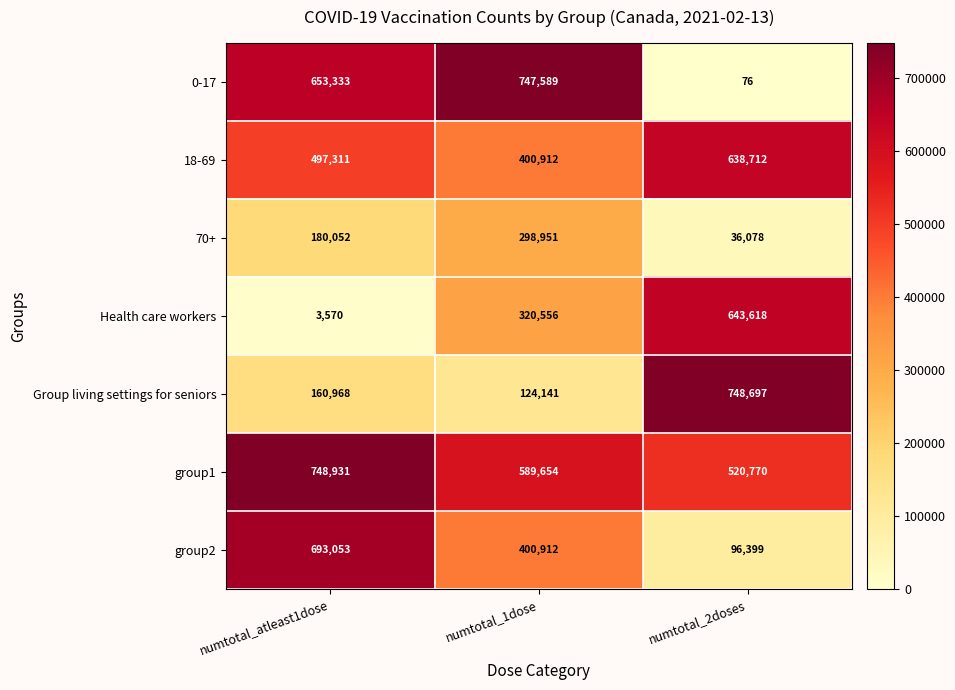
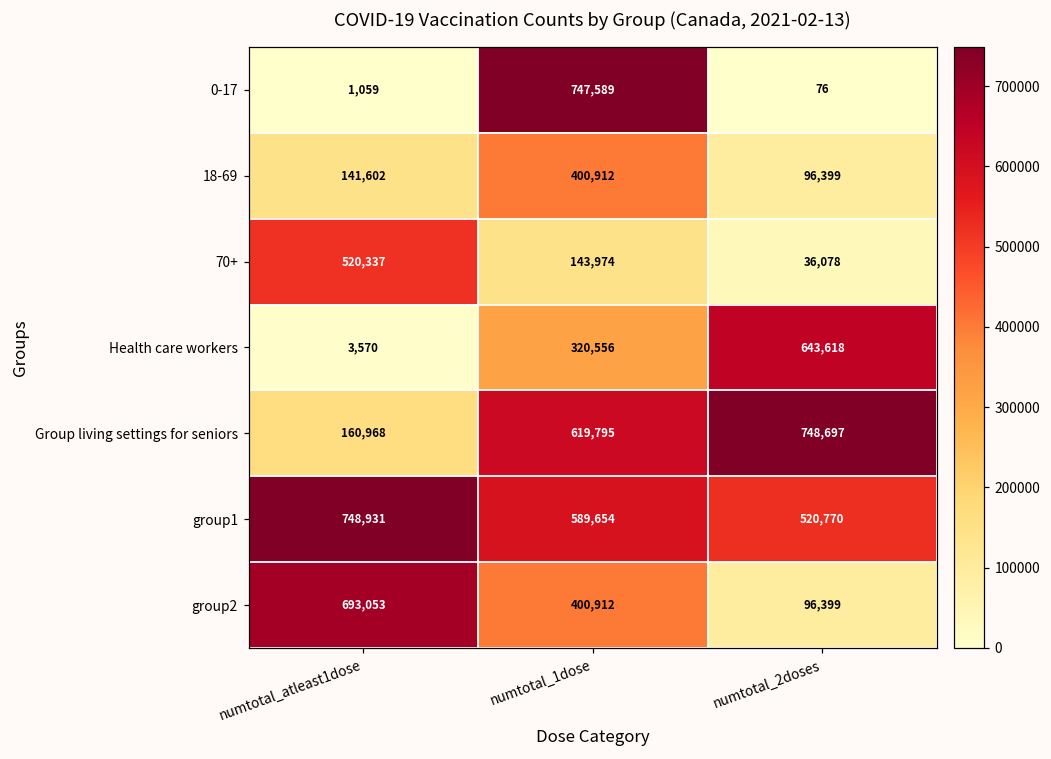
  {
    "0-17": {
-     "numtotal_atleast1dose": "653,333",
+     "numtotal_atleast1dose": "1,059",
      "numtotal_1dose": "747,589",
      "numtotal_2doses": "76"
    },
    "18-69": {
-     "numtotal_atleast1dose": "497,311",
+     "numtotal_atleast1dose": "141,602",
      "numtotal_1dose": "400,912",
-     "numtotal_2doses": "638,712"
+     "numtotal_2doses": "96,399"
    },
    "70+": {
-     "numtotal_atleast1dose": "180,052",
-     "numtotal_1dose": "298,951",
+     "numtotal_atleast1dose": "520,337",
+     "numtotal_1dose": "143,974",
      "numtotal_2doses": "36,078"
    },
    "Health care workers": {
      "numtotal_atleast1dose": "3,570",
      "numtotal_1dose": "320,556",
      "numtotal_2doses": "643,618"
    },
    "Group living settings for seniors": {
      "numtotal_atleast1dose": "160,968",
-     "numtotal_1dose": "124,141",
+     "numtotal_1dose": "619,795",
      "numtotal_2doses": "748,697"
    },
    "group1": {
      "numtotal_atleast1dose": "748,931",
      "numtotal_1dose": "589,654",
      "numtotal_2doses": "520,770"
    },
    "group2": {
      "numtotal_atleast1dose": "693,053",
      "numtotal_1dose": "400,912",
      "numtotal_2doses": "96,399"
    }
  }
